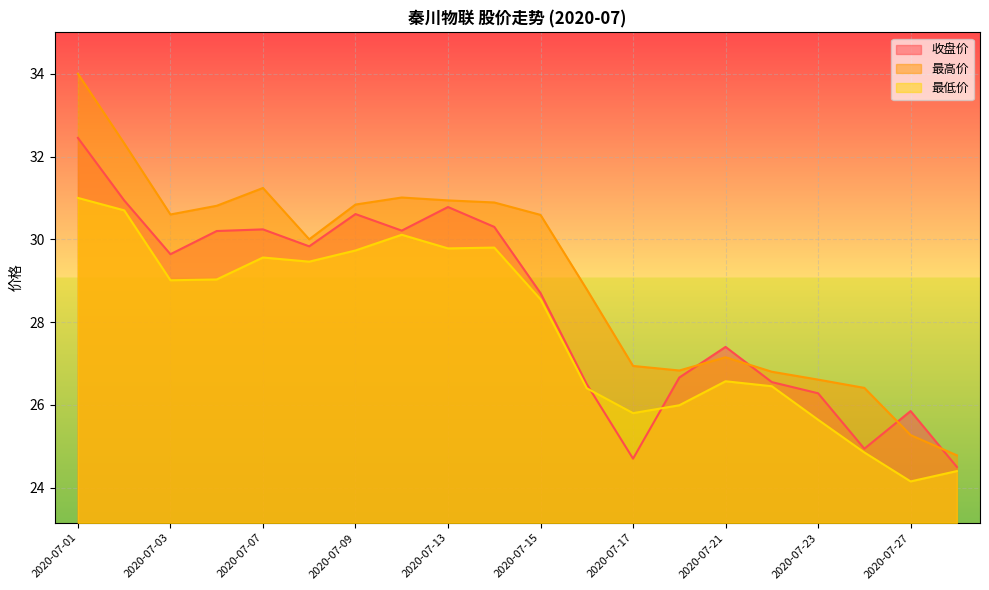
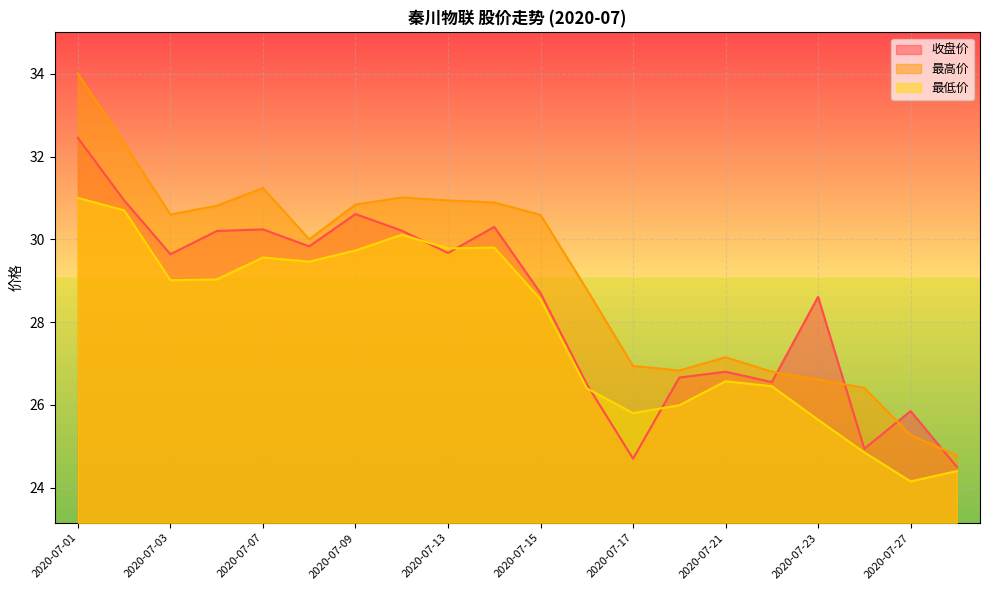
  {
    "收盘价": {
      "2020-07-01": 32.5,
      "2020-07-03": 29.6,
      "2020-07-07": 30.2,
      "2020-07-09": 30.6,
-     "2020-07-13": 30.8,
+     "2020-07-13": 29.7,
      "2020-07-15": 28.7,
      "2020-07-17": 24.7,
-     "2020-07-21": 27.4,
-     "2020-07-23": 26.3,
+     "2020-07-21": 26.8,
+     "2020-07-23": 28.6,
      "2020-07-27": 25.9
    }
  }
